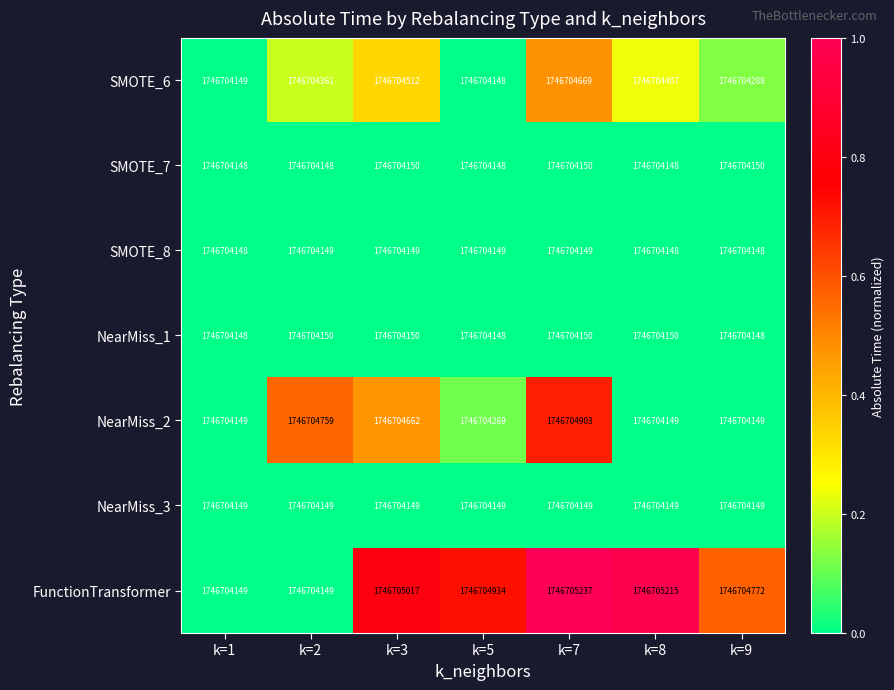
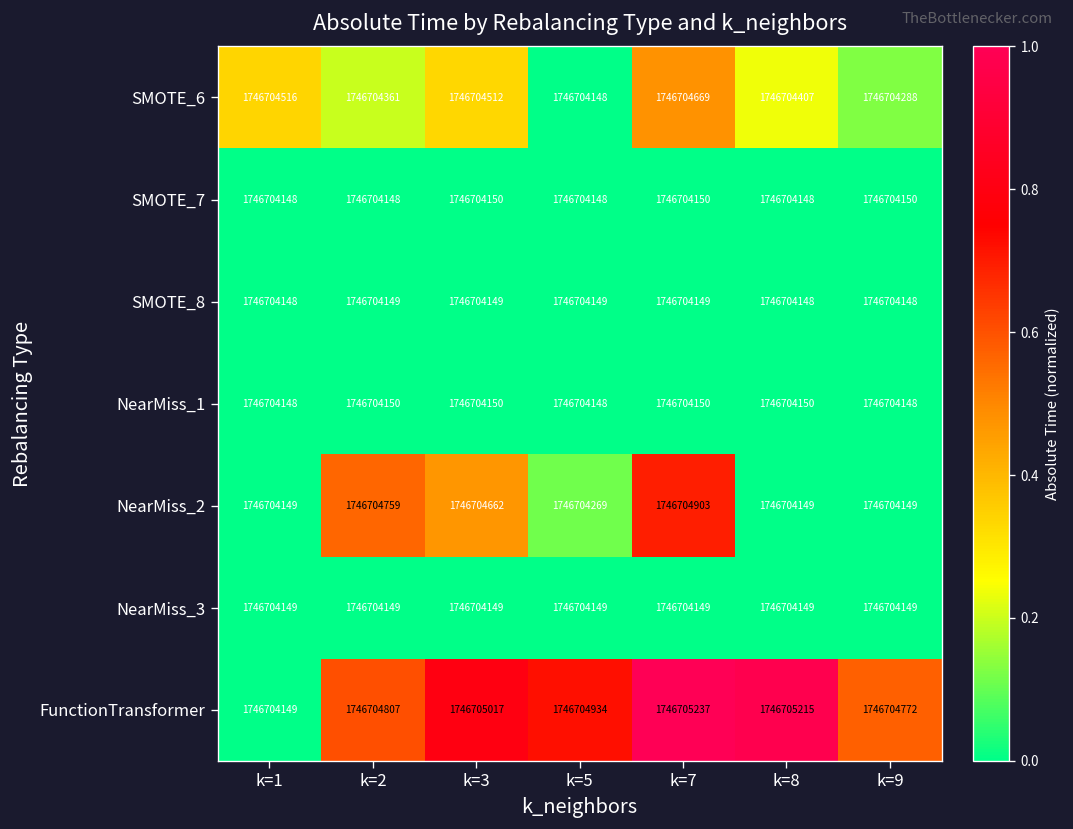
  {
    "SMOTE_6": {
-     "k=1": 1746704149,
+     "k=1": 1746704516,
      "k=2": 1746704361,
      "k=3": 1746704512,
      "k=5": 1746704148,
      "k=7": 1746704669,
      "k=8": 1746704407,
      "k=9": 1746704288
    },
    "SMOTE_7": {
      "k=1": 1746704148,
      "k=2": 1746704148,
      "k=3": 1746704150,
      "k=5": 1746704148,
      "k=7": 1746704150,
      "k=8": 1746704148,
      "k=9": 1746704150
    },
    "SMOTE_8": {
      "k=1": 1746704148,
      "k=2": 1746704149,
      "k=3": 1746704149,
      "k=5": 1746704149,
      "k=7": 1746704149,
      "k=8": 1746704148,
      "k=9": 1746704148
    },
    "NearMiss_1": {
      "k=1": 1746704148,
      "k=2": 1746704150,
      "k=3": 1746704150,
      "k=5": 1746704148,
      "k=7": 1746704150,
      "k=8": 1746704150,
      "k=9": 1746704148
    },
    "NearMiss_2": {
      "k=1": 1746704149,
      "k=2": 1746704759,
      "k=3": 1746704662,
      "k=5": 1746704269,
      "k=7": 1746704903,
      "k=8": 1746704149,
      "k=9": 1746704149
    },
    "NearMiss_3": {
      "k=1": 1746704149,
      "k=2": 1746704149,
      "k=3": 1746704149,
      "k=5": 1746704149,
      "k=7": 1746704149,
      "k=8": 1746704149,
      "k=9": 1746704149
    },
    "FunctionTransformer": {
      "k=1": 1746704149,
-     "k=2": 1746704149,
+     "k=2": 1746704807,
      "k=3": 1746705017,
      "k=5": 1746704934,
      "k=7": 1746705237,
      "k=8": 1746705215,
      "k=9": 1746704772
    }
  }
